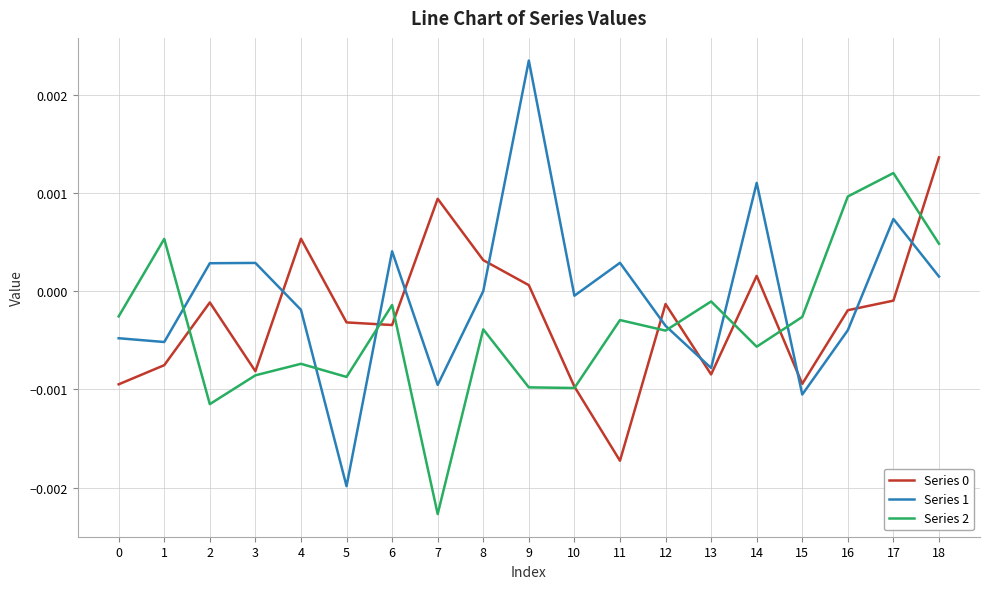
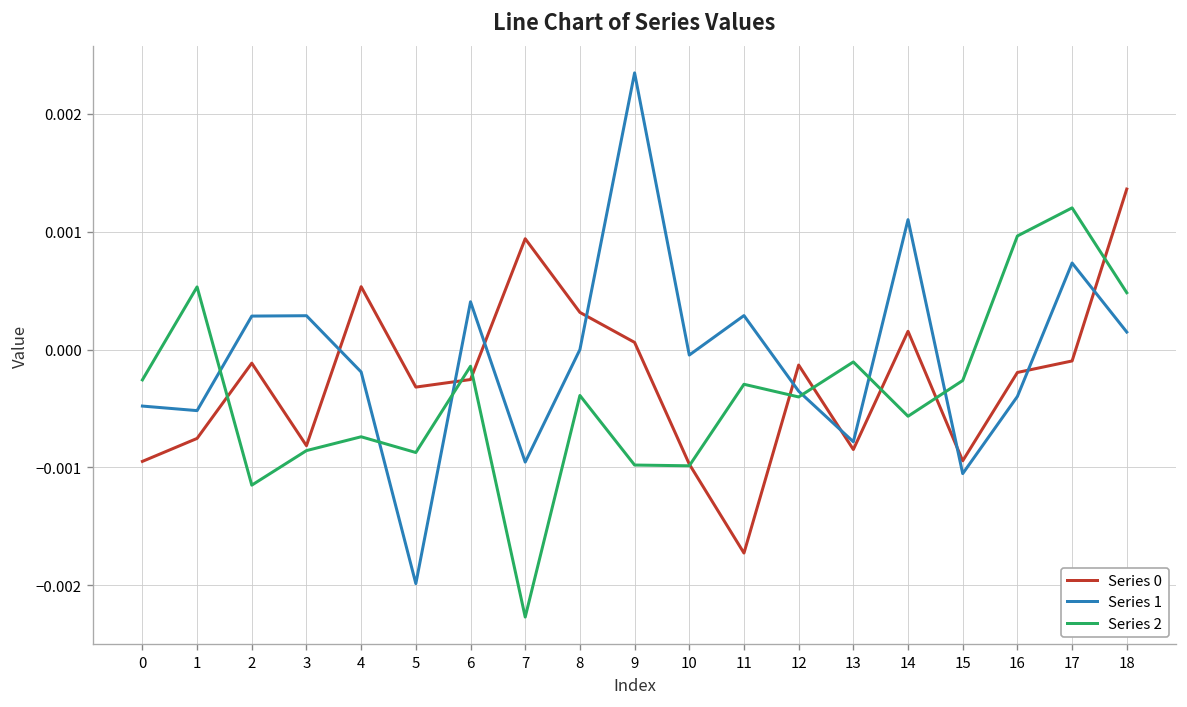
  {
    "Series 0": {
      "0": -0.0009,
      "1": -0.0008,
      "2": -0.0001,
      "3": -0.0008,
      "4": 0.0005,
      "5": -0.0003,
-     "6": -0.00034,
+     "6": -0.00025,
      "7": 0.0009,
      "8": 0.0003,
      "9": 0.0001,
      "11": -0.0017,
      "12": -0.0001,
      "13": -0.0008,
      "14": 0.0002,
      "15": -0.0009,
      "16": -0.0002,
      "17": -0.0001,
      "18": 0.0014
    },
    "Series 1": {
      "0": -0.0005,
      "1": -0.0005,
      "2": 0.0003,
      "3": 0.0003,
      "4": -0.0002,
      "5": -0.0020,
      "6": 0.0004,
      "7": -0.0010,
      "8": 0.0000,
      "9": 0.0023,
      "10": 0.0000,
      "11": 0.0003,
      "12": -0.0004,
      "13": -0.0008,
      "14": 0.0011,
      "15": -0.0011,
      "16": -0.0004,
      "17": 0.0007,
      "18": 0.0001
    },
    "Series 2": {
      "0": -0.0003,
      "1": 0.0005,
      "2": -0.0012,
      "3": -0.0009,
      "4": -0.0007,
      "5": -0.0009,
      "6": -0.0001,
      "7": -0.0023,
      "8": -0.0004,
      "9": -0.0010,
      "11": -0.0003,
      "12": -0.0004,
      "13": -0.0001,
      "14": -0.0006,
      "15": -0.0003,
      "16": 0.0010,
      "17": 0.0012,
      "18": 0.0005
    }
  }
